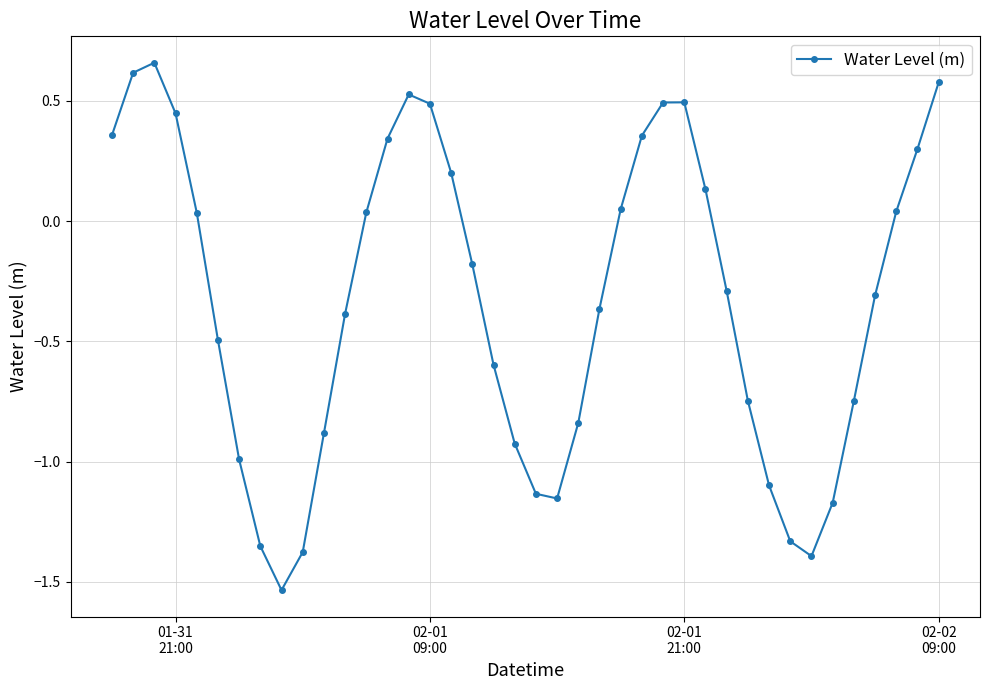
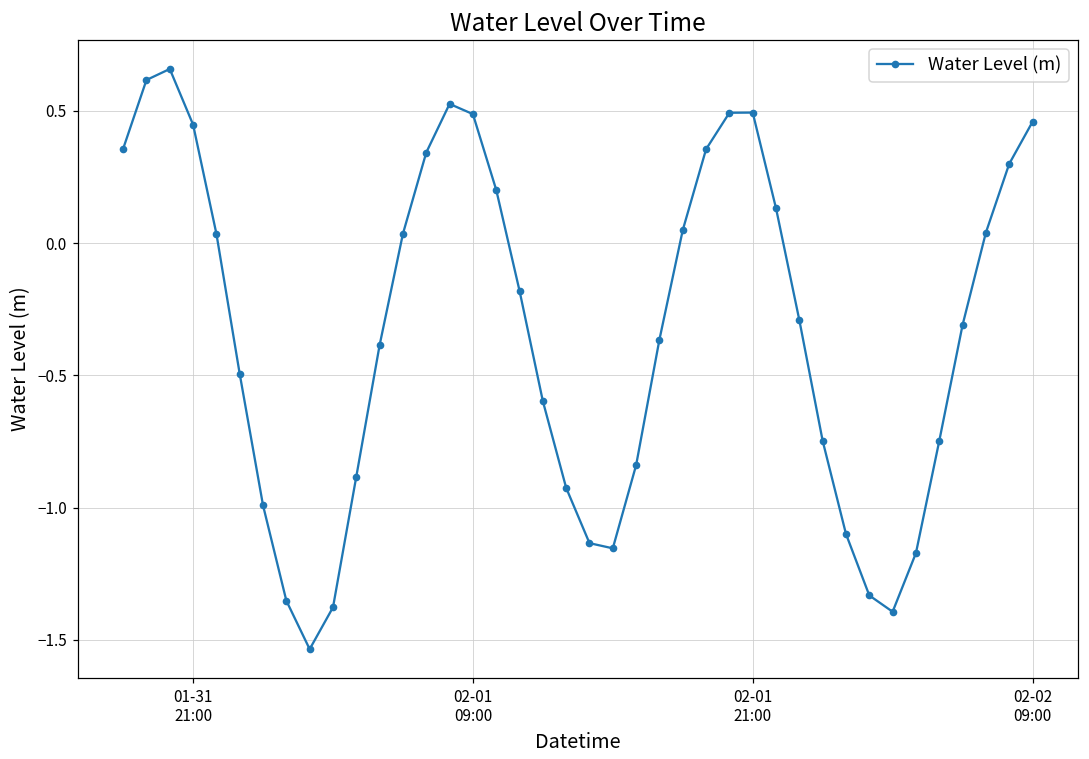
  {
    "01-31 21:00": 0.45,
    "02-01 09:00": 0.49,
    "02-01 21:00": 0.49,
-   "02-02 09:00": 0.58
+   "02-02 09:00": 0.46
  }
